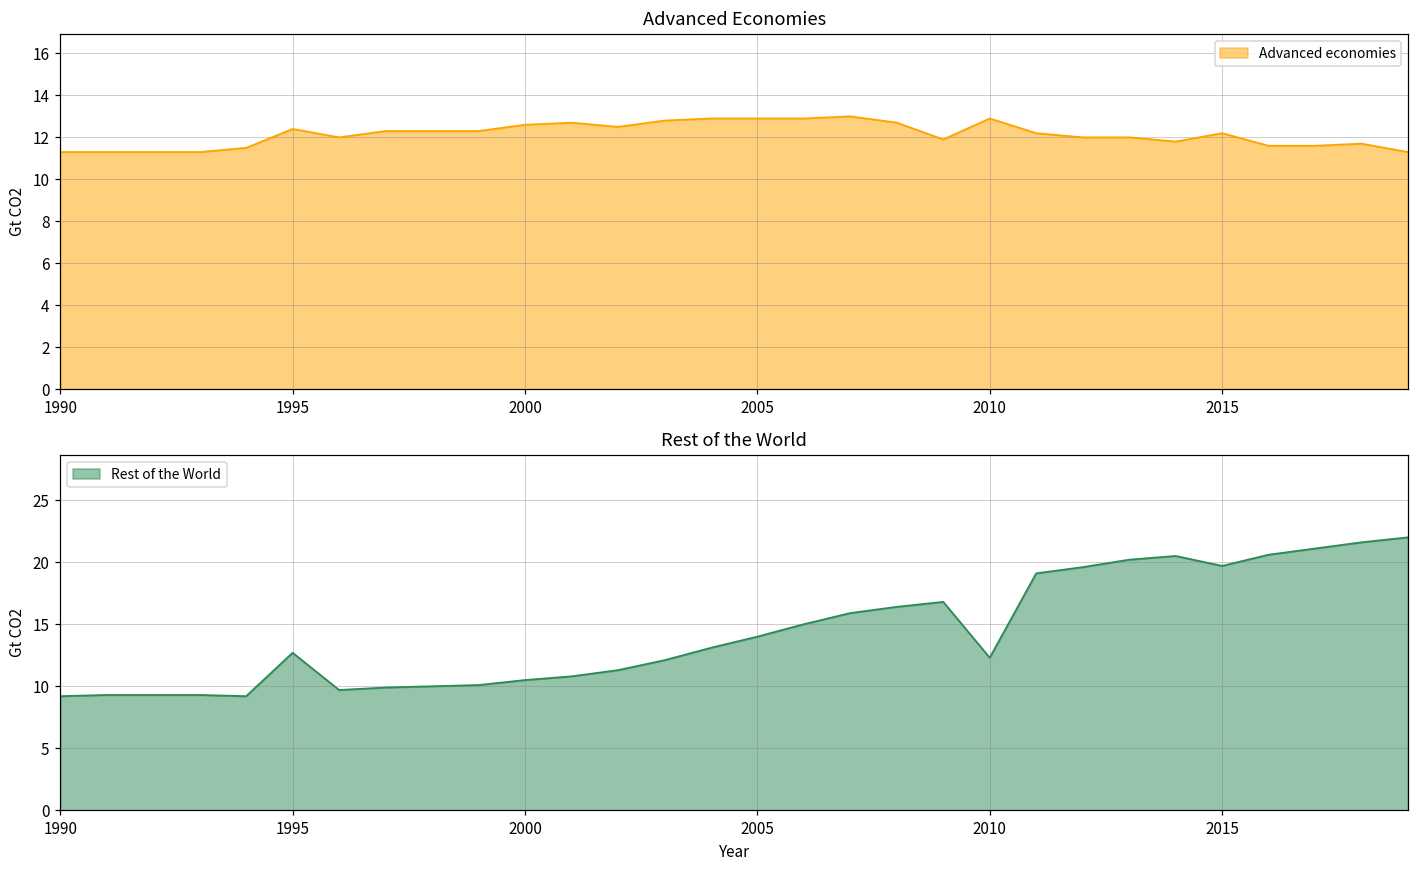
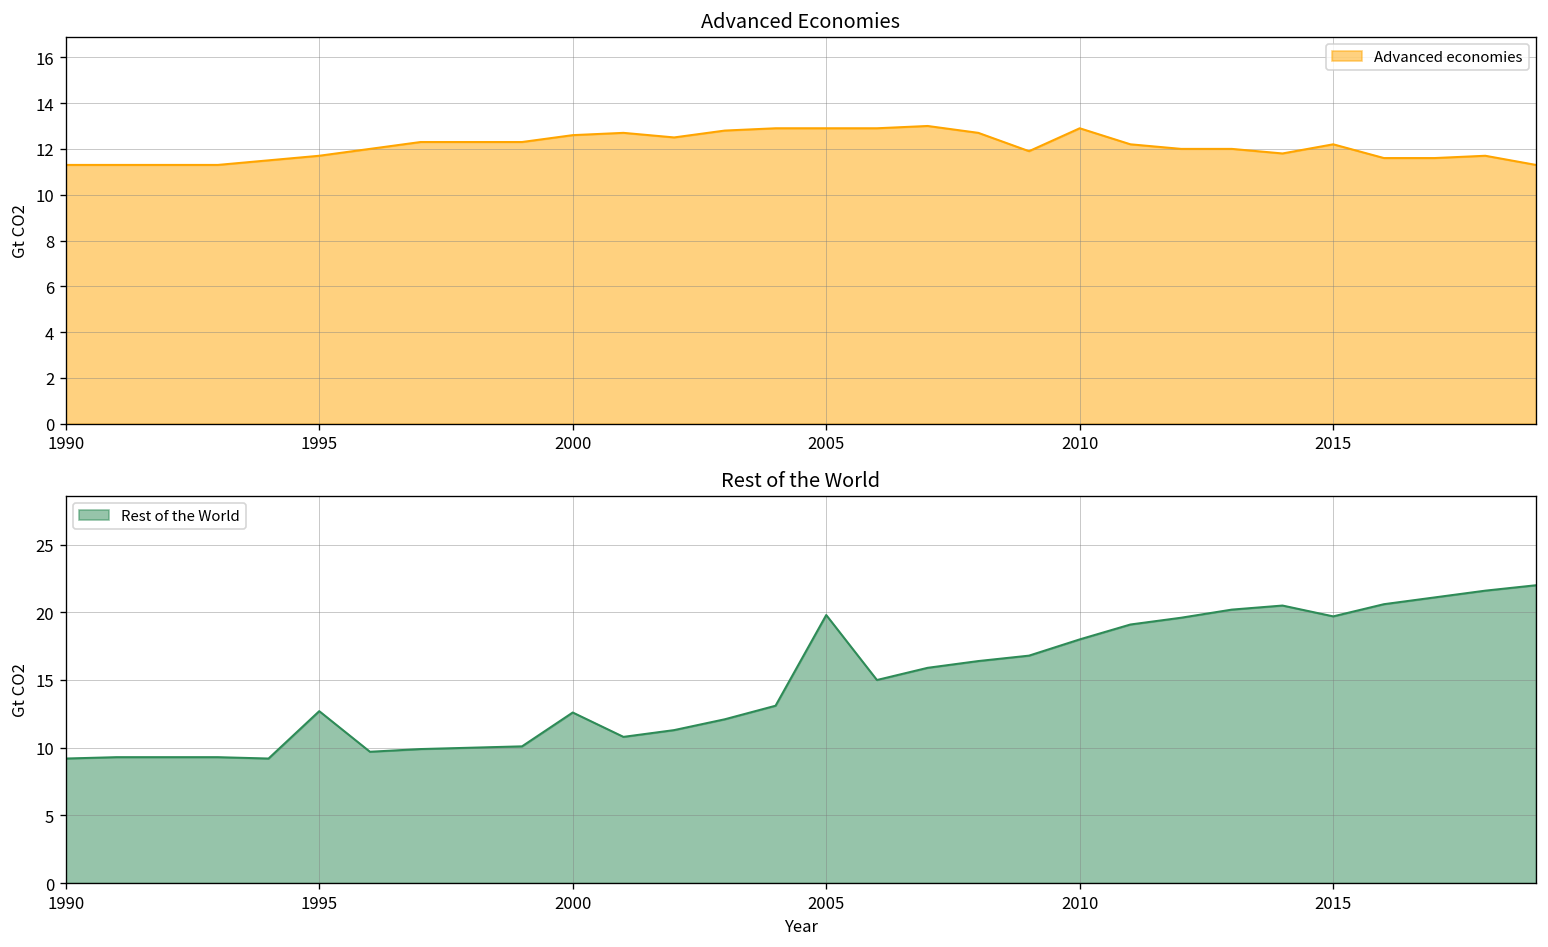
  {
    "Advanced Economies": {
      "1990": 11.3,
-     "1995": 12.4,
+     "1995": 11.7,
      "2000": 12.6,
      "2005": 12.9,
      "2010": 12.9,
      "2015": 12.2
    },
    "Rest of the World": {
      "1990": 9.2,
      "1995": 12.7,
-     "2000": 10.5,
-     "2005": 14.0,
-     "2010": 12.3,
+     "2000": 12.6,
+     "2005": 19.8,
+     "2010": 18.0,
      "2015": 19.7
    }
  }
